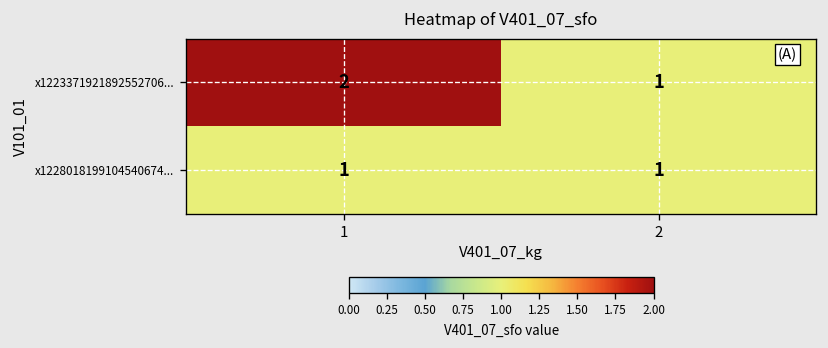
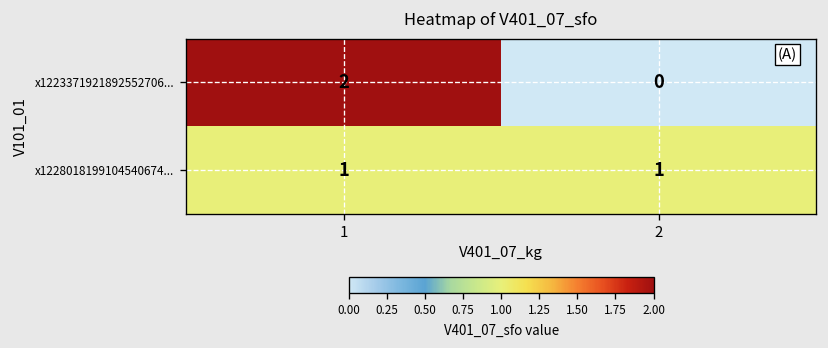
  {
    "x1223371921892552706...": {
      "1": 2,
-     "2": 1
+     "2": 0
    },
    "x1228018199104540674...": {
      "1": 1,
      "2": 1
    }
  }
